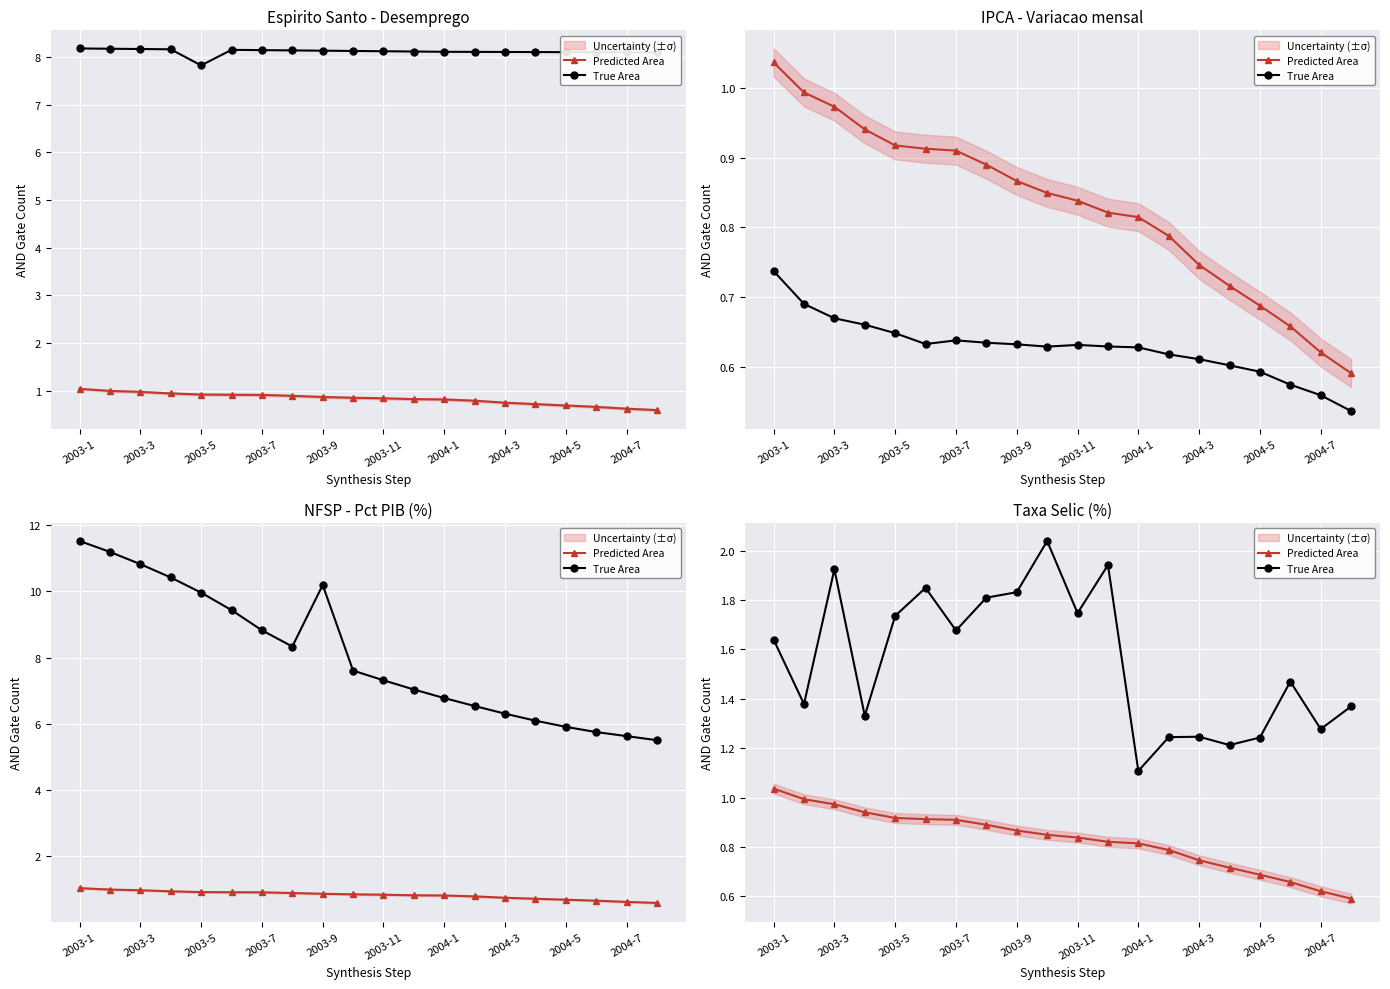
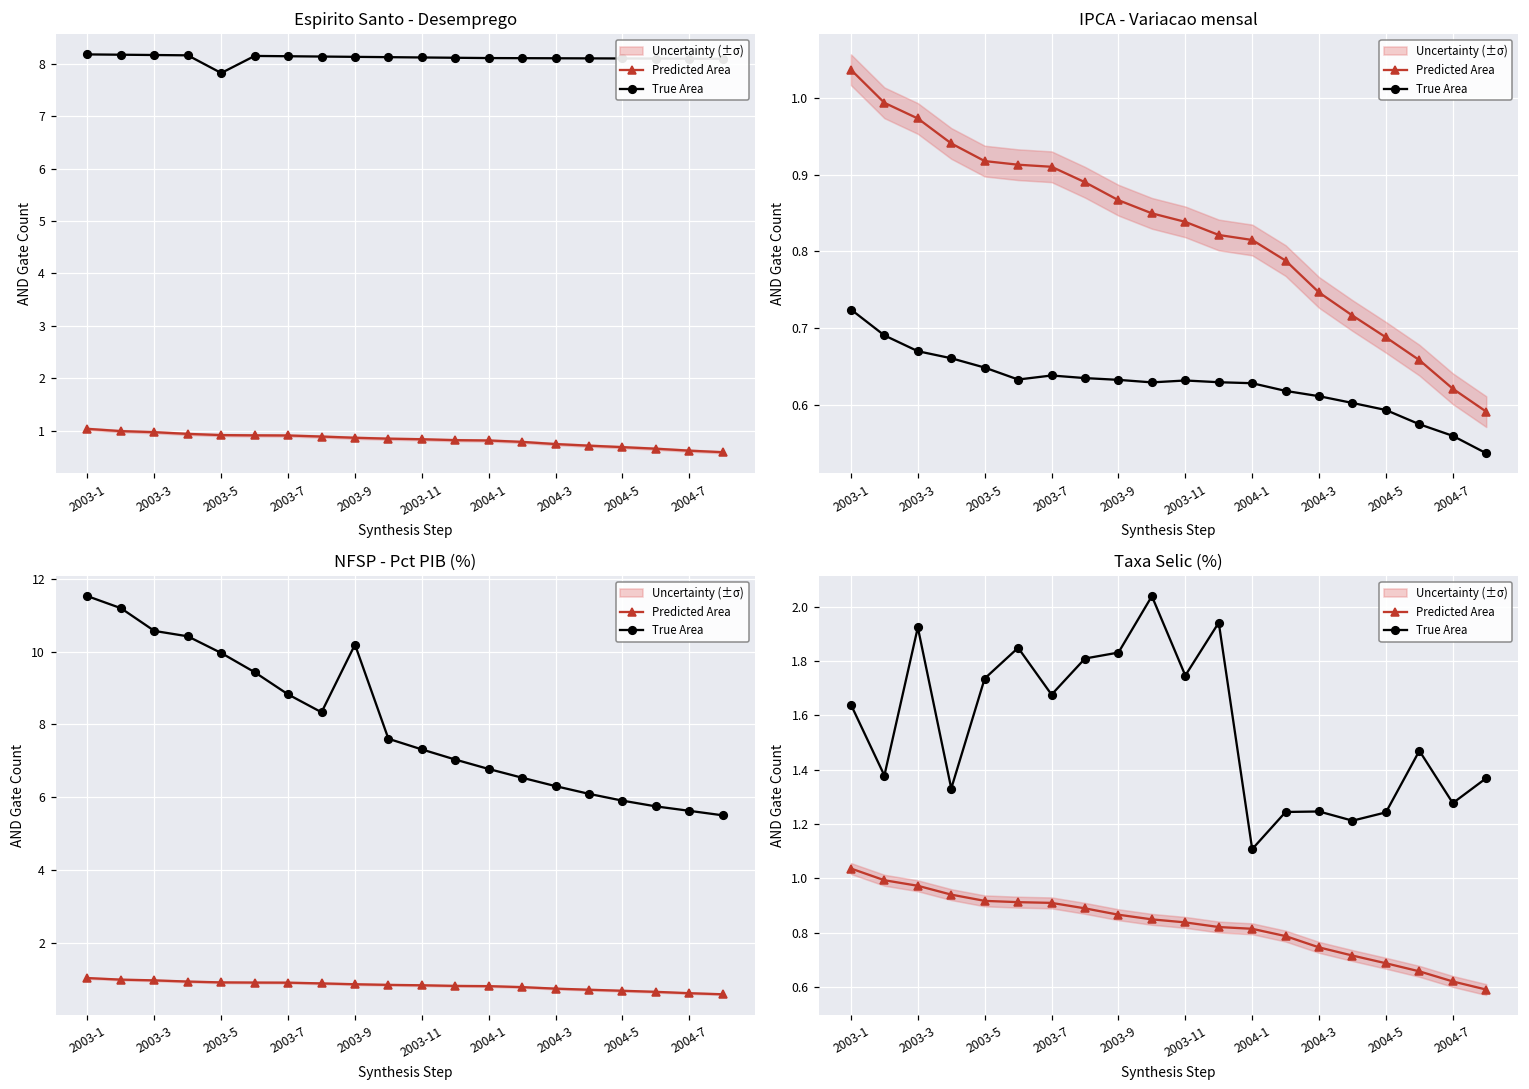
  {
    "Espirito Santo - Desemprego": {
      "True Area": {
        "2003-1": 8.2,
        "2003-3": 8.2,
        "2003-5": 7.8,
        "2003-7": 8.1,
        "2003-9": 8.1,
        "2003-11": 8.1,
        "2004-1": 8.1,
        "2004-3": 8.1
      }
    },
    "IPCA - Variacao mensal": {
      "Predicted Area": {
        "2003-1": 1.04,
        "2003-3": 0.97,
        "2003-5": 0.92,
        "2003-7": 0.91,
        "2003-9": 0.87,
        "2003-11": 0.84,
        "2004-1": 0.81,
        "2004-3": 0.75,
        "2004-5": 0.69,
        "2004-7": 0.62
      },
      "True Area": {
-       "2003-1": 0.74,
+       "2003-1": 0.72,
        "2003-3": 0.67,
        "2003-5": 0.65,
        "2003-7": 0.64,
        "2003-9": 0.63,
        "2003-11": 0.63,
        "2004-1": 0.63,
        "2004-3": 0.61,
        "2004-5": 0.59,
        "2004-7": 0.56
      }
    },
    "NFSP - Pct PIB (%)": {
      "True Area": {
        "2003-1": 11.5,
-       "2003-3": 10.8,
+       "2003-3": 10.6,
        "2003-5": 10.0,
        "2003-7": 8.8,
        "2003-9": 10.2,
        "2003-11": 7.3,
        "2004-1": 6.8,
        "2004-3": 6.3,
        "2004-5": 5.9,
        "2004-7": 5.6
      }
    },
    "Taxa Selic (%)": {
      "Predicted Area": {
        "2003-1": 1.04,
        "2003-3": 0.97,
        "2003-5": 0.92,
        "2003-7": 0.91,
        "2003-9": 0.87,
        "2003-11": 0.84,
        "2004-1": 0.81,
        "2004-3": 0.75,
        "2004-5": 0.69,
        "2004-7": 0.62
      },
      "True Area": {
        "2003-1": 1.64,
        "2003-3": 1.92,
        "2003-5": 1.74,
        "2003-7": 1.68,
        "2003-9": 1.83,
        "2003-11": 1.75,
        "2004-1": 1.11,
        "2004-3": 1.25,
        "2004-5": 1.24,
        "2004-7": 1.28
      }
    }
  }
